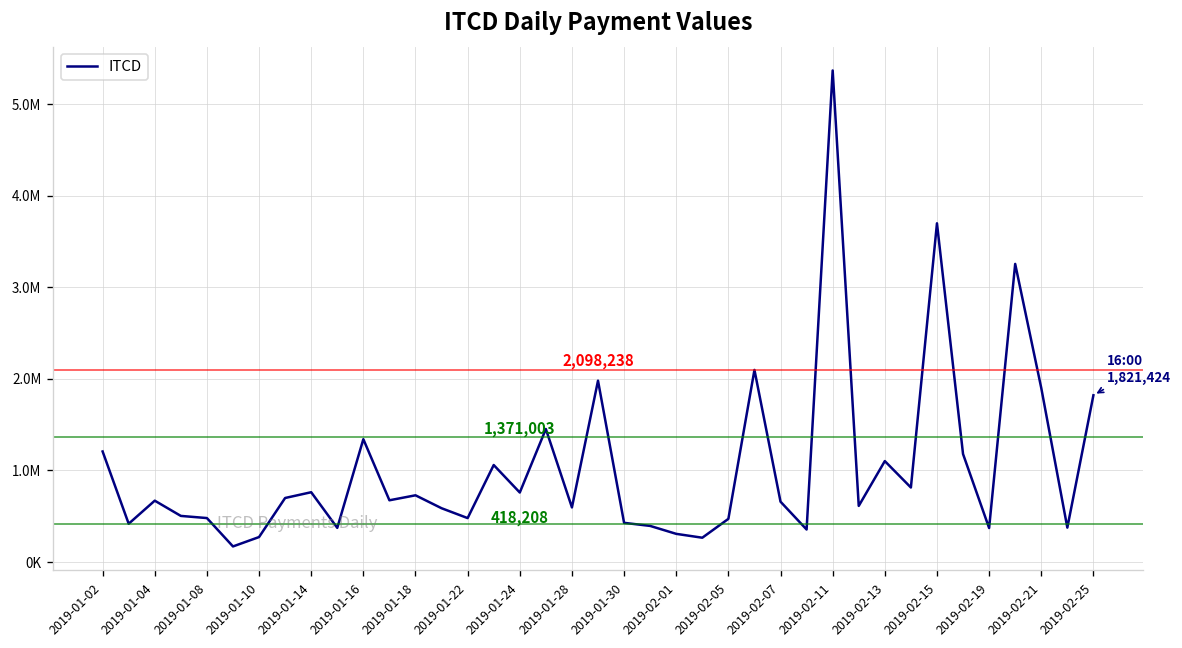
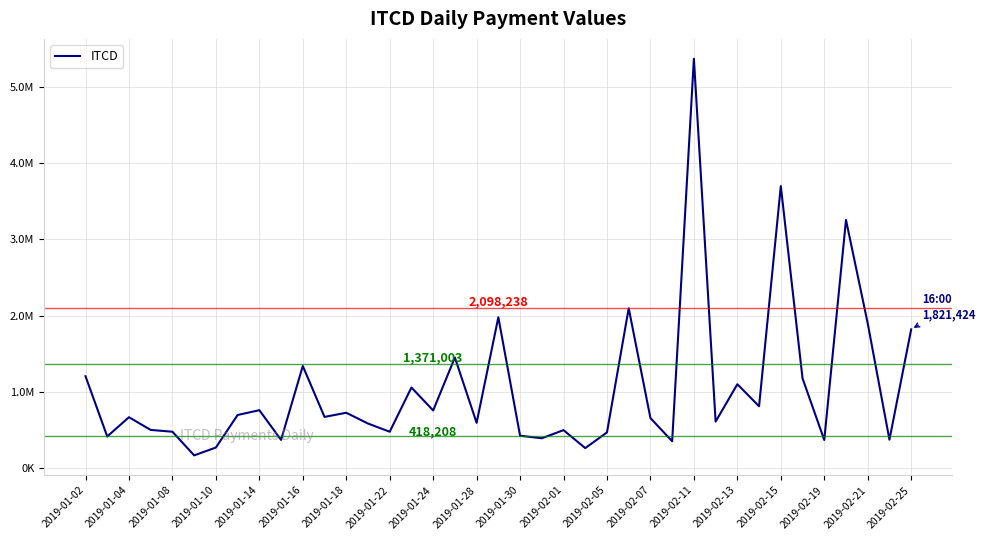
  {
    "2019-01-02": 1200000,
    "2019-01-04": 700000,
    "2019-01-08": 500000,
    "2019-01-10": 300000,
    "2019-01-14": 800000,
    "2019-01-16": 1300000,
    "2019-01-18": 700000,
    "2019-01-22": 500000,
    "2019-01-28": 600000,
    "2019-01-30": 400000,
-   "2019-02-01": 300000,
+   "2019-02-01": 500000,
    "2019-02-05": 500000,
    "2019-02-07": 700000,
    "2019-02-11": 5400000,
    "2019-02-13": 1100000,
    "2019-02-15": 3700000,
    "2019-02-19": 400000,
    "2019-02-21": 1900000
  }
